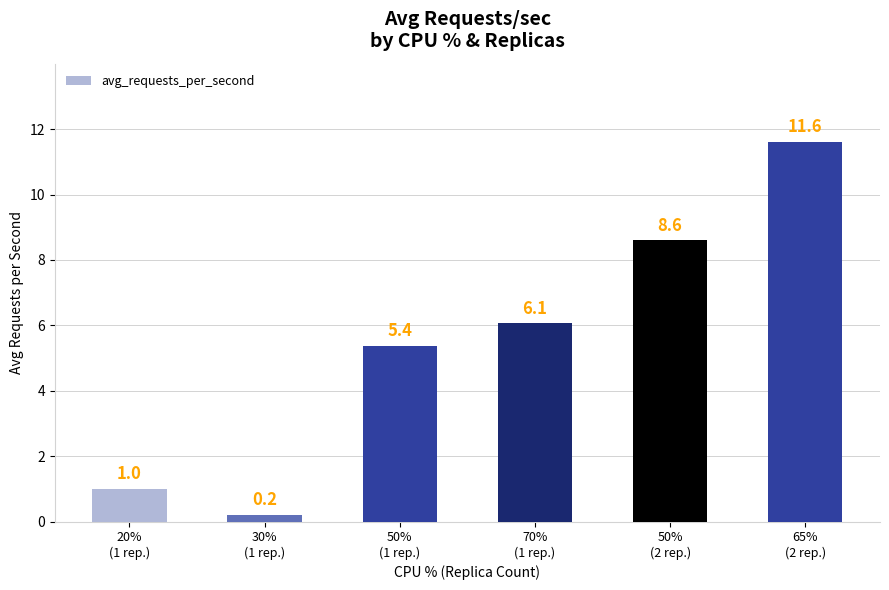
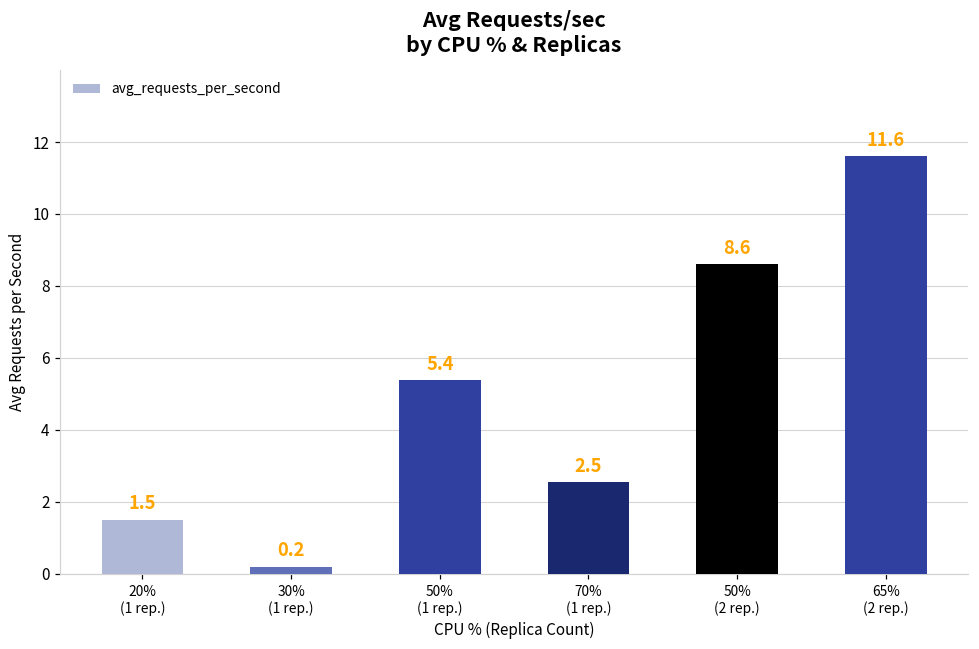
  {
-   "20% (1 rep.)": 1.0,
+   "20% (1 rep.)": 1.5,
    "30% (1 rep.)": 0.2,
    "50% (1 rep.)": 5.4,
-   "70% (1 rep.)": 6.1,
+   "70% (1 rep.)": 2.5,
    "50% (2 rep.)": 8.6,
    "65% (2 rep.)": 11.6
  }
